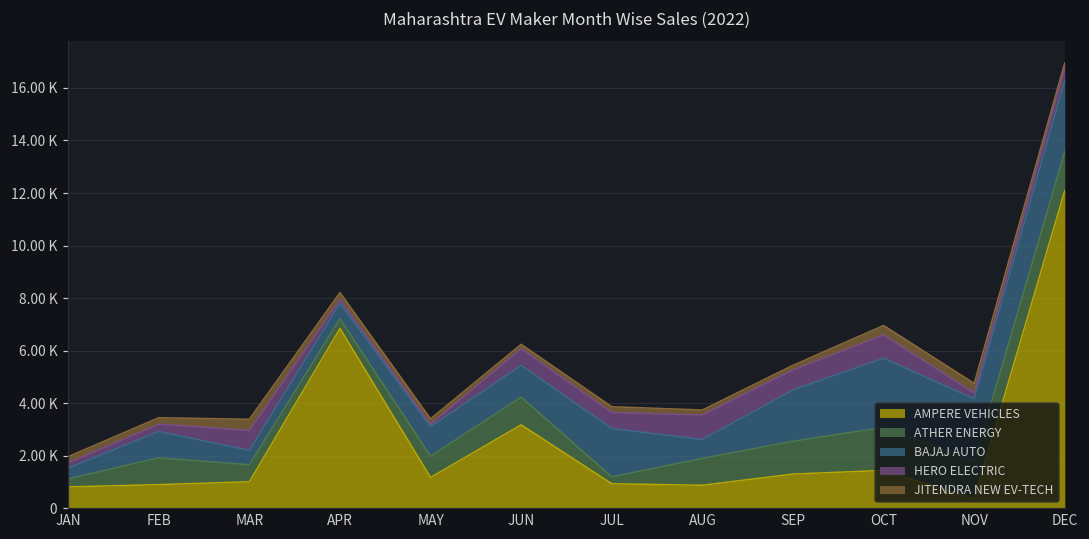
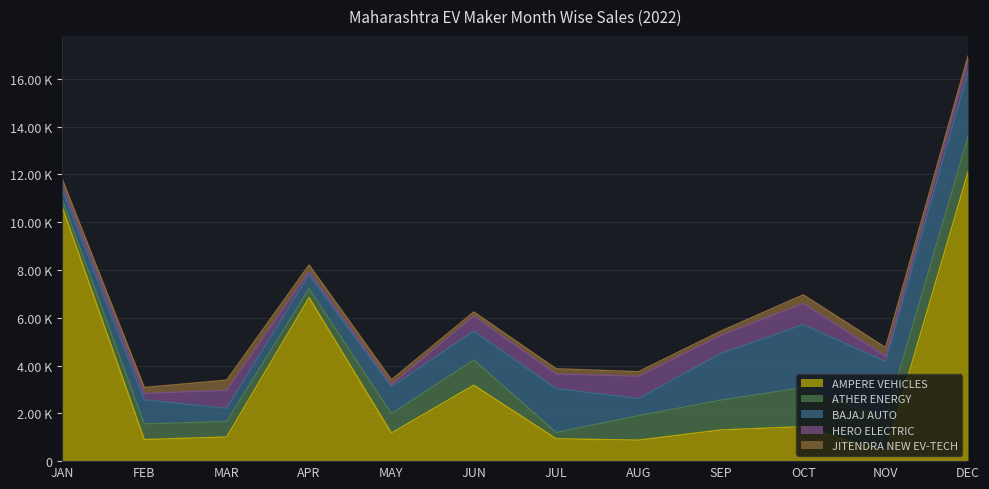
  {
    "AMPERE VEHICLES": {
-     "JAN": 800,
+     "JAN": 10700,
      "FEB": 900,
      "MAR": 1000,
      "APR": 6800,
      "MAY": 1200,
      "JUN": 3200,
      "JUL": 900,
      "AUG": 900,
      "SEP": 1300,
      "DEC": 12100
    },
    "ATHER ENERGY": {
      "JAN": 300,
-     "FEB": 1000,
+     "FEB": 700,
      "MAR": 600,
      "APR": 400,
      "MAY": 800,
      "JUN": 1100,
      "JUL": 300,
      "AUG": 1000,
      "SEP": 1200,
      "DEC": 1500
    },
    "BAJAJ AUTO": {
      "JAN": 400,
      "FEB": 1000,
      "MAR": 500,
      "APR": 600,
      "JUN": 1200,
      "JUL": 1800,
      "AUG": 700,
      "SEP": 2000,
      "OCT": 2600,
      "NOV": 2400,
      "DEC": 2700
    },
    "HERO ELECTRIC": {
      "JAN": 200,
      "FEB": 300,
      "MAR": 800,
      "APR": 100,
      "JUN": 600,
      "JUL": 600,
      "AUG": 900,
      "SEP": 800,
      "OCT": 900,
      "NOV": 200,
      "DEC": 500
    },
    "JITENDRA NEW EV-TECH": {
      "JAN": 200,
      "FEB": 200,
      "MAR": 400,
      "APR": 300,
      "MAY": 200,
      "JUN": 200,
      "JUL": 200,
      "AUG": 200,
      "SEP": 200,
      "OCT": 400,
      "NOV": 400,
      "DEC": 200
    }
  }
